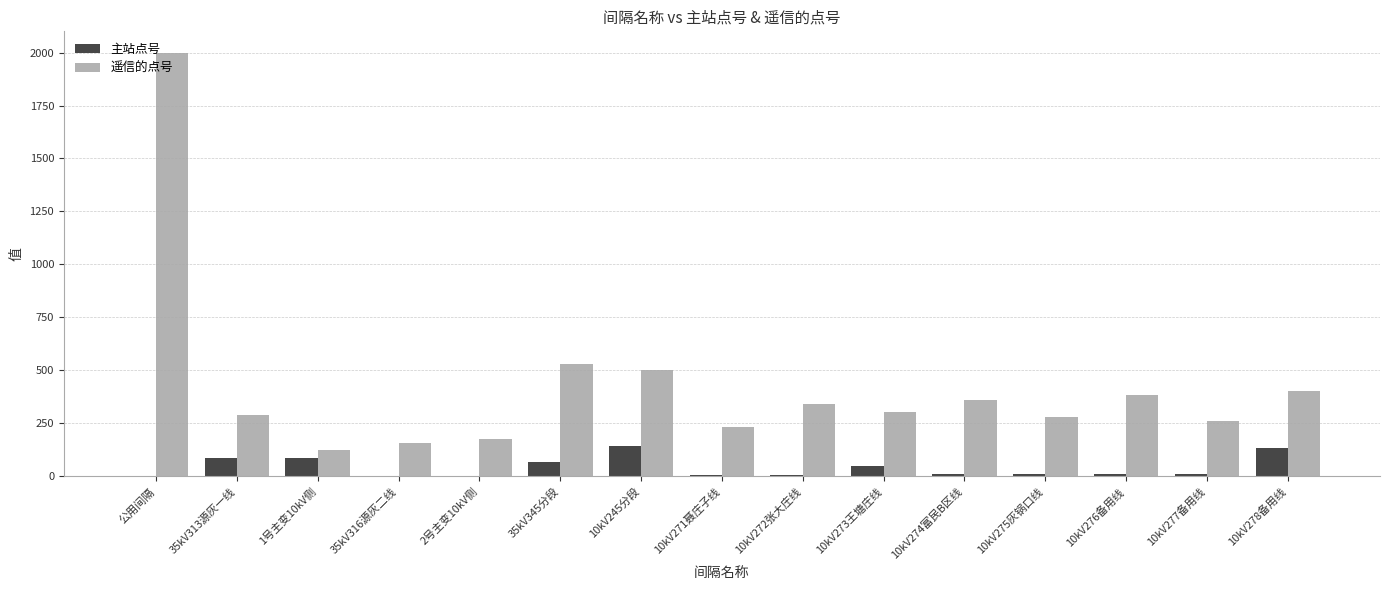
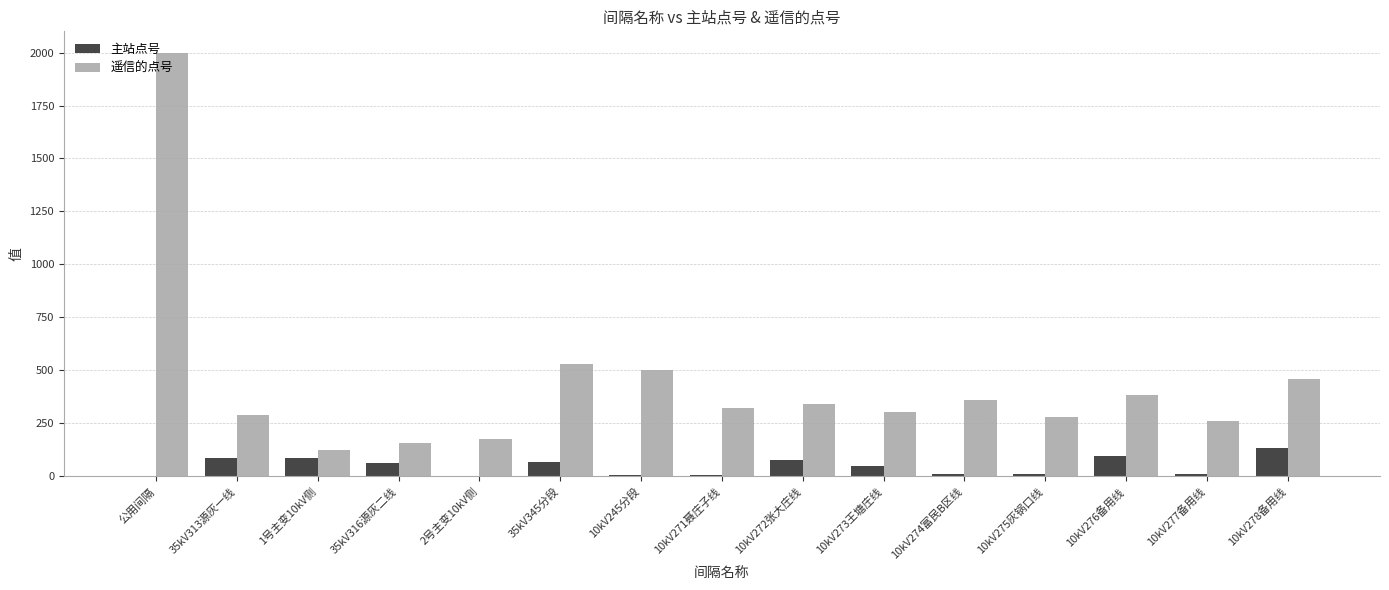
  {
    "主站点号": {
      "公用间隔": 0,
      "35kV313源灰一线": 90,
      "1号主变10kV侧": 90,
-     "35kV316源灰二线": 0,
+     "35kV316源灰二线": 60,
      "35kV345分段": 70,
-     "10kV245分段": 140,
-     "10kV272张大庄线": 10,
+     "10kV245分段": 10,
+     "10kV272张大庄线": 80,
      "10kV273王塘庄线": 50,
-     "10kV276备用线": 10,
+     "10kV276备用线": 100,
      "10kV277备用线": 10,
      "10kV278备用线": 140
    },
    "遥信的点号": {
      "公用间隔": 2000,
      "35kV313源灰一线": 290,
      "1号主变10kV侧": 120,
      "35kV316源灰二线": 160,
      "2号主变10kV侧": 180,
      "35kV345分段": 530,
      "10kV245分段": 500,
-     "10kV271聂庄子线": 230,
+     "10kV271聂庄子线": 320,
      "10kV272张大庄线": 340,
      "10kV273王塘庄线": 300,
      "10kV274富民B区线": 360,
      "10kV275灰锅口线": 280,
      "10kV276备用线": 380,
      "10kV277备用线": 260,
-     "10kV278备用线": 400
+     "10kV278备用线": 460
    }
  }
